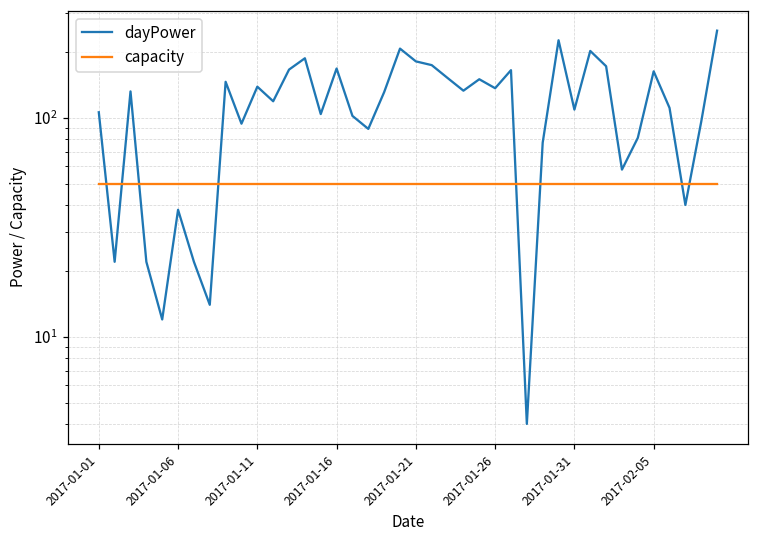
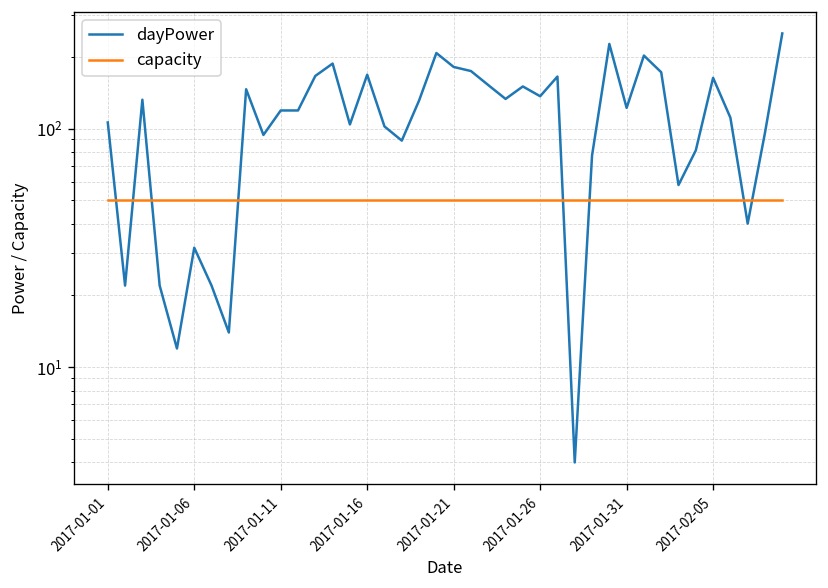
  {
    "dayPower": {
      "2017-01-01": 110,
-     "2017-01-06": 38,
-     "2017-01-11": 140,
+     "2017-01-06": 32,
+     "2017-01-11": 120,
      "2017-01-16": 170,
      "2017-01-21": 180,
      "2017-01-26": 140,
-     "2017-01-31": 110,
+     "2017-01-31": 120,
      "2017-02-05": 160
    },
    "capacity": {
      "2017-01-01": 50,
      "2017-01-06": 50,
      "2017-01-11": 50,
      "2017-01-16": 50,
      "2017-01-21": 50,
      "2017-01-26": 50,
      "2017-01-31": 50,
      "2017-02-05": 50
    }
  }
